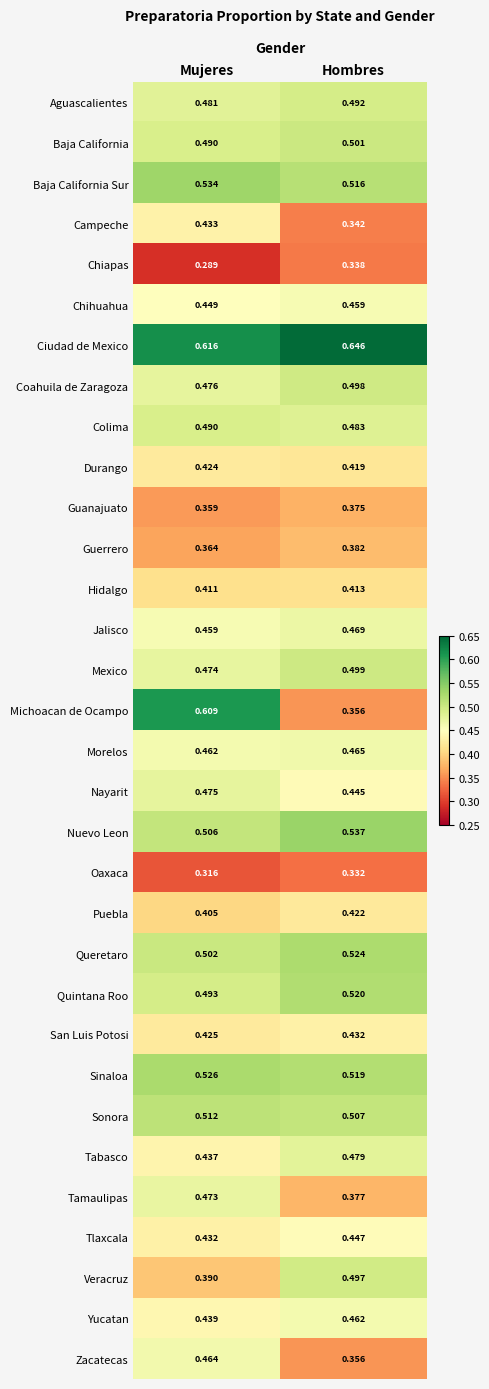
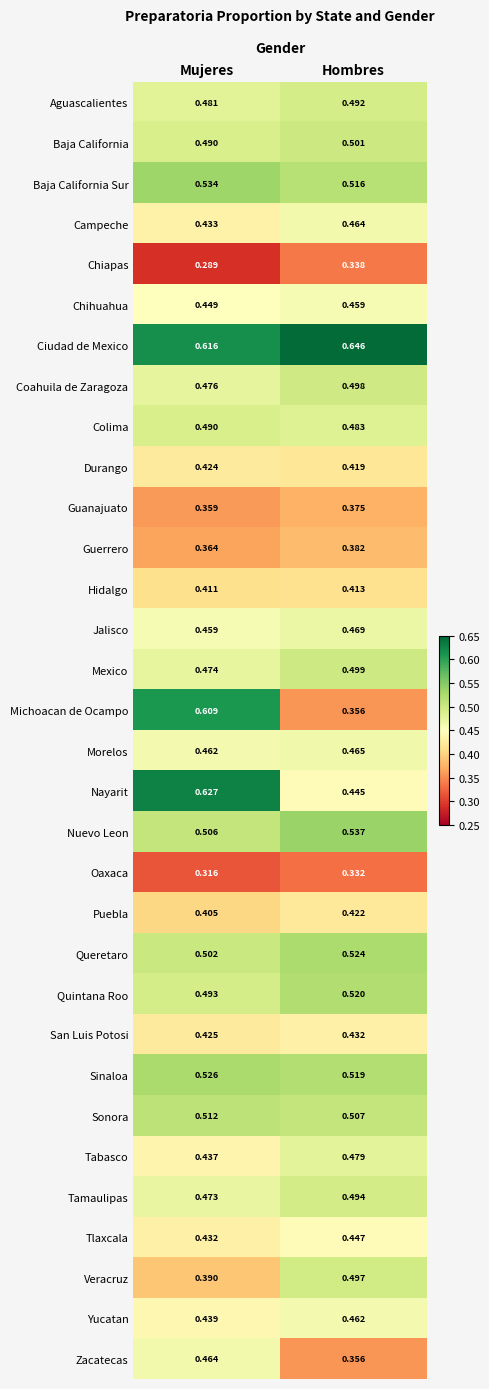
  {
    "Aguascalientes": {
      "Mujeres": 0.481,
      "Hombres": 0.492
    },
    "Baja California": {
      "Mujeres": 0.490,
      "Hombres": 0.501
    },
    "Baja California Sur": {
      "Mujeres": 0.534,
      "Hombres": 0.516
    },
    "Campeche": {
      "Mujeres": 0.433,
-     "Hombres": 0.342
+     "Hombres": 0.464
    },
    "Chiapas": {
      "Mujeres": 0.289,
      "Hombres": 0.338
    },
    "Chihuahua": {
      "Mujeres": 0.449,
      "Hombres": 0.459
    },
    "Ciudad de Mexico": {
      "Mujeres": 0.616,
      "Hombres": 0.646
    },
    "Coahuila de Zaragoza": {
      "Mujeres": 0.476,
      "Hombres": 0.498
    },
    "Colima": {
      "Mujeres": 0.490,
      "Hombres": 0.483
    },
    "Durango": {
      "Mujeres": 0.424,
      "Hombres": 0.419
    },
    "Guanajuato": {
      "Mujeres": 0.359,
      "Hombres": 0.375
    },
    "Guerrero": {
      "Mujeres": 0.364,
      "Hombres": 0.382
    },
    "Hidalgo": {
      "Mujeres": 0.411,
      "Hombres": 0.413
    },
    "Jalisco": {
      "Mujeres": 0.459,
      "Hombres": 0.469
    },
    "Mexico": {
      "Mujeres": 0.474,
      "Hombres": 0.499
    },
    "Michoacan de Ocampo": {
      "Mujeres": 0.609,
      "Hombres": 0.356
    },
    "Morelos": {
      "Mujeres": 0.462,
      "Hombres": 0.465
    },
    "Nayarit": {
-     "Mujeres": 0.475,
+     "Mujeres": 0.627,
      "Hombres": 0.445
    },
    "Nuevo Leon": {
      "Mujeres": 0.506,
      "Hombres": 0.537
    },
    "Oaxaca": {
      "Mujeres": 0.316,
      "Hombres": 0.332
    },
    "Puebla": {
      "Mujeres": 0.405,
      "Hombres": 0.422
    },
    "Queretaro": {
      "Mujeres": 0.502,
      "Hombres": 0.524
    },
    "Quintana Roo": {
      "Mujeres": 0.493,
      "Hombres": 0.520
    },
    "San Luis Potosi": {
      "Mujeres": 0.425,
      "Hombres": 0.432
    },
    "Sinaloa": {
      "Mujeres": 0.526,
      "Hombres": 0.519
    },
    "Sonora": {
      "Mujeres": 0.512,
      "Hombres": 0.507
    },
    "Tabasco": {
      "Mujeres": 0.437,
      "Hombres": 0.479
    },
    "Tamaulipas": {
      "Mujeres": 0.473,
-     "Hombres": 0.377
+     "Hombres": 0.494
    },
    "Tlaxcala": {
      "Mujeres": 0.432,
      "Hombres": 0.447
    },
    "Veracruz": {
      "Mujeres": 0.390,
      "Hombres": 0.497
    },
    "Yucatan": {
      "Mujeres": 0.439,
      "Hombres": 0.462
    },
    "Zacatecas": {
      "Mujeres": 0.464,
      "Hombres": 0.356
    }
  }
